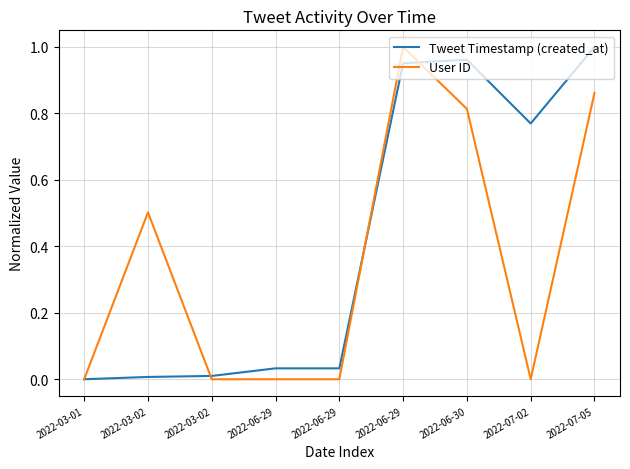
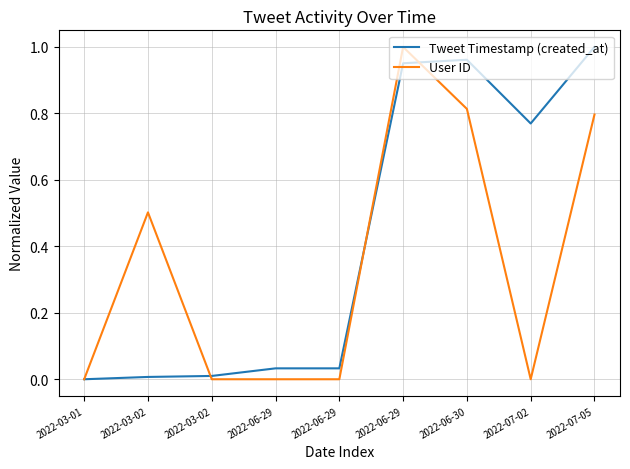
  {
    "Tweet Timestamp (created_at)": {
      "2022-07-02": 0.77
    },
    "User ID": {
      "2022-06-30": 0.81,
      "2022-07-02": 0.00,
-     "2022-07-05": 0.86
+     "2022-07-05": 0.80
    }
  }
